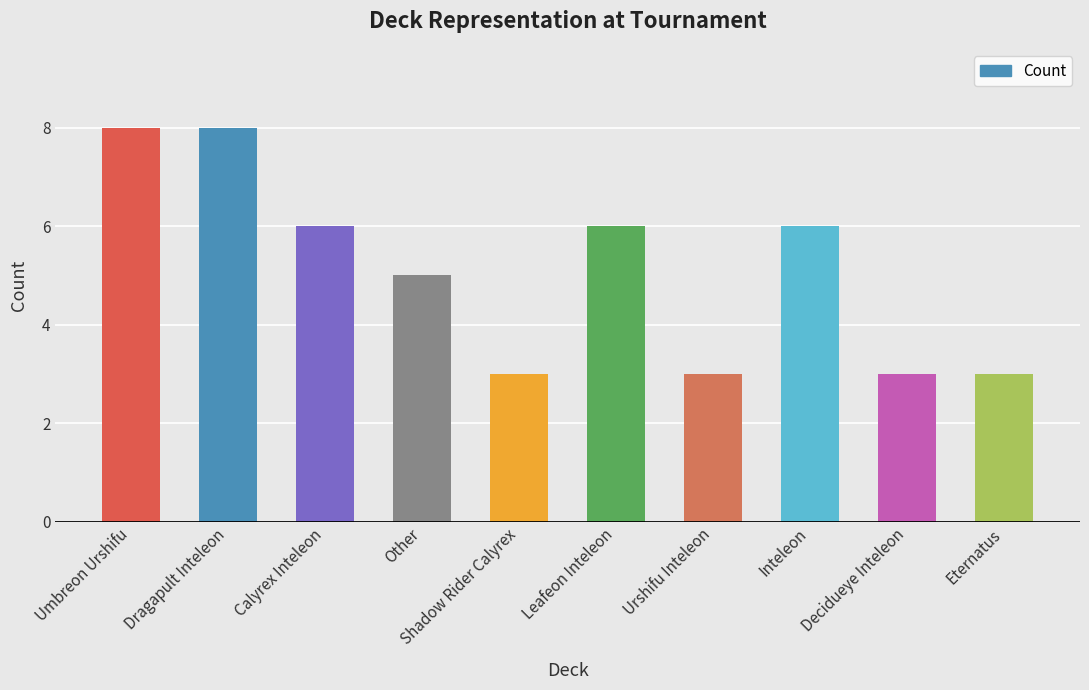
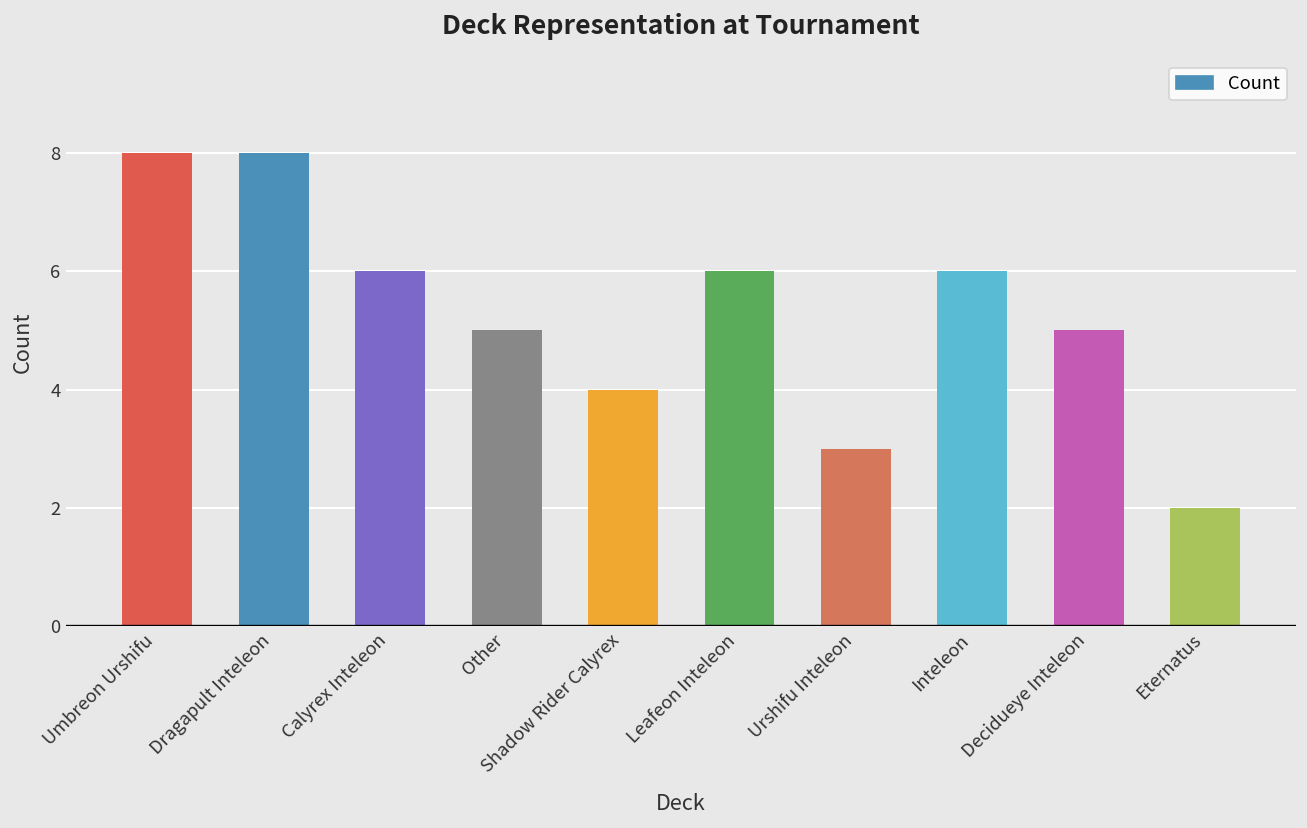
  {
    "Umbreon Urshifu": 8,
    "Dragapult Inteleon": 8,
    "Calyrex Inteleon": 6,
    "Other": 5,
-   "Shadow Rider Calyrex": 3,
+   "Shadow Rider Calyrex": 4,
    "Leafeon Inteleon": 6,
    "Urshifu Inteleon": 3,
    "Inteleon": 6,
-   "Decidueye Inteleon": 3,
-   "Eternatus": 3
+   "Decidueye Inteleon": 5,
+   "Eternatus": 2
  }
